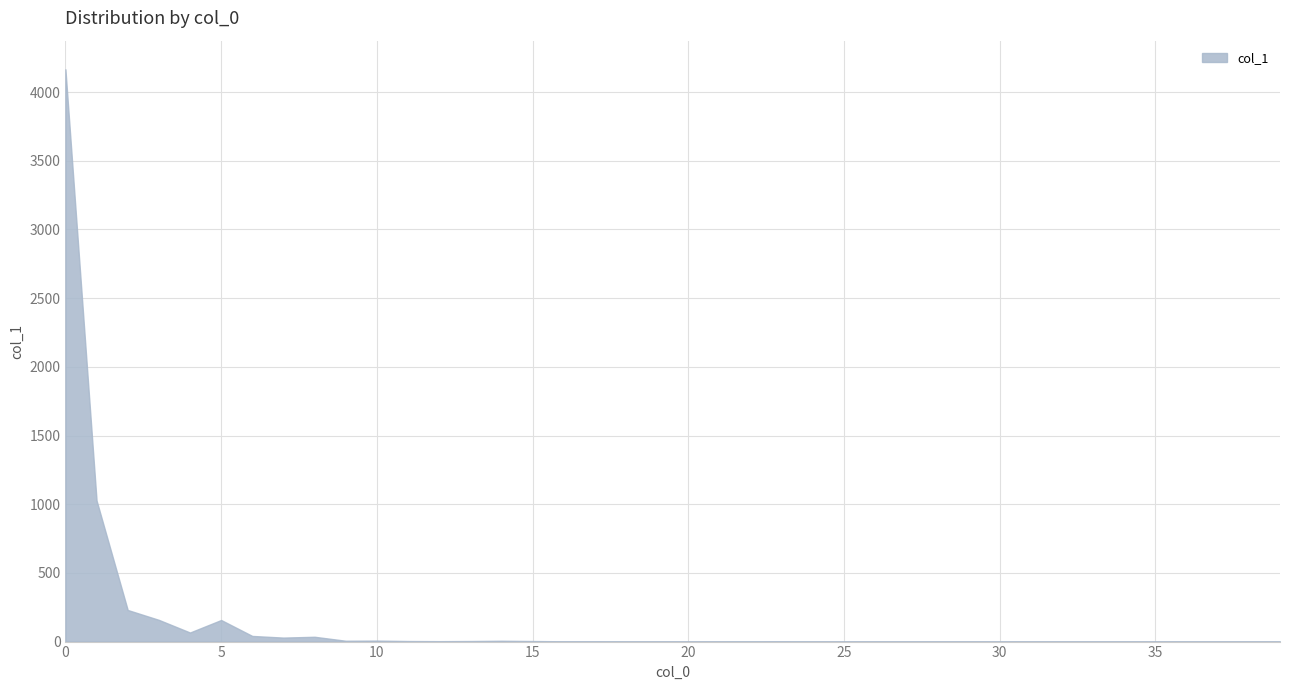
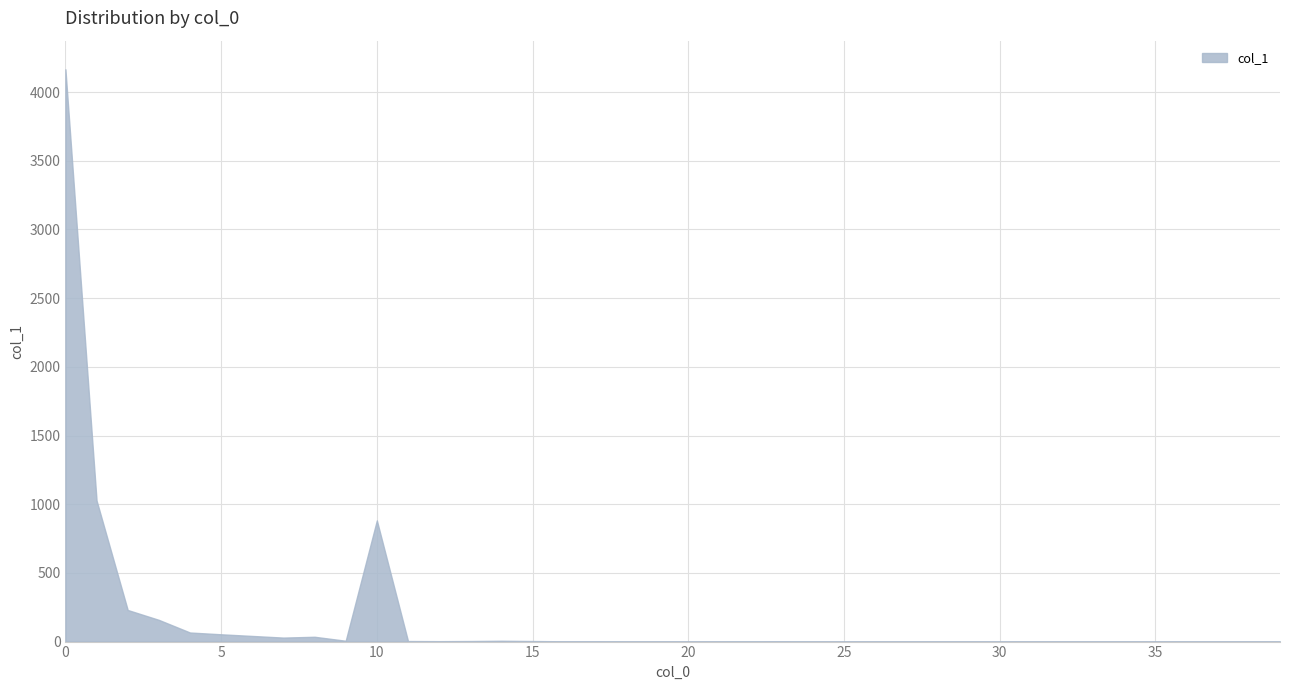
  {
    "0": 4170,
-   "5": 160,
-   "10": 10,
+   "5": 50,
+   "10": 880,
    "25": 0,
    "30": 0,
    "35": 0
  }
